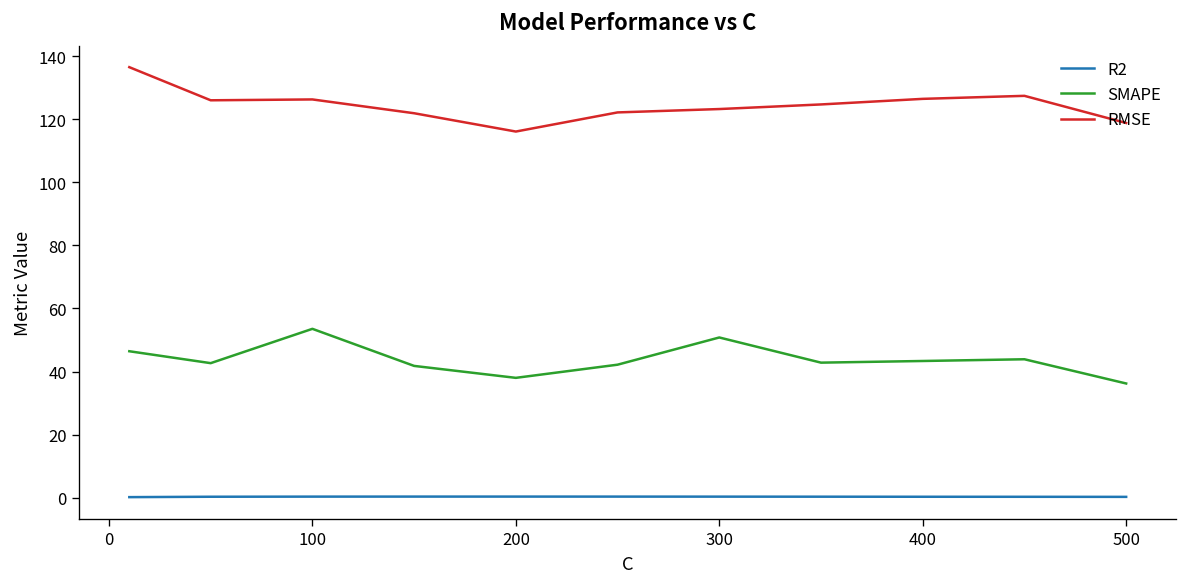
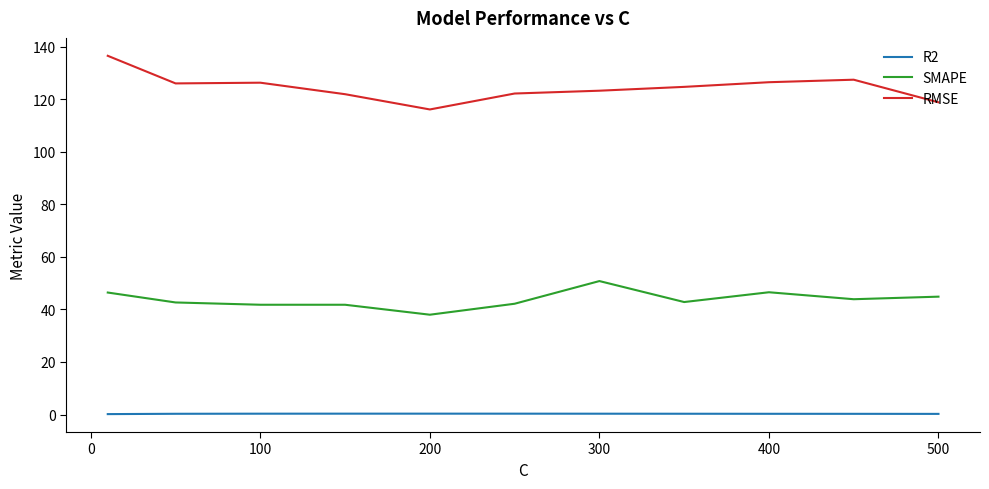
  {
    "R2": {
      "100": 0,
      "200": 0,
      "300": 0,
      "400": 0,
      "500": 0
    },
    "SMAPE": {
-     "100": 54,
+     "100": 42,
      "200": 38,
      "300": 51,
-     "400": 43,
-     "500": 36
+     "400": 47,
+     "500": 45
    },
    "RMSE": {
      "100": 126,
      "200": 116,
      "300": 123,
      "400": 126,
      "500": 119
    }
  }
